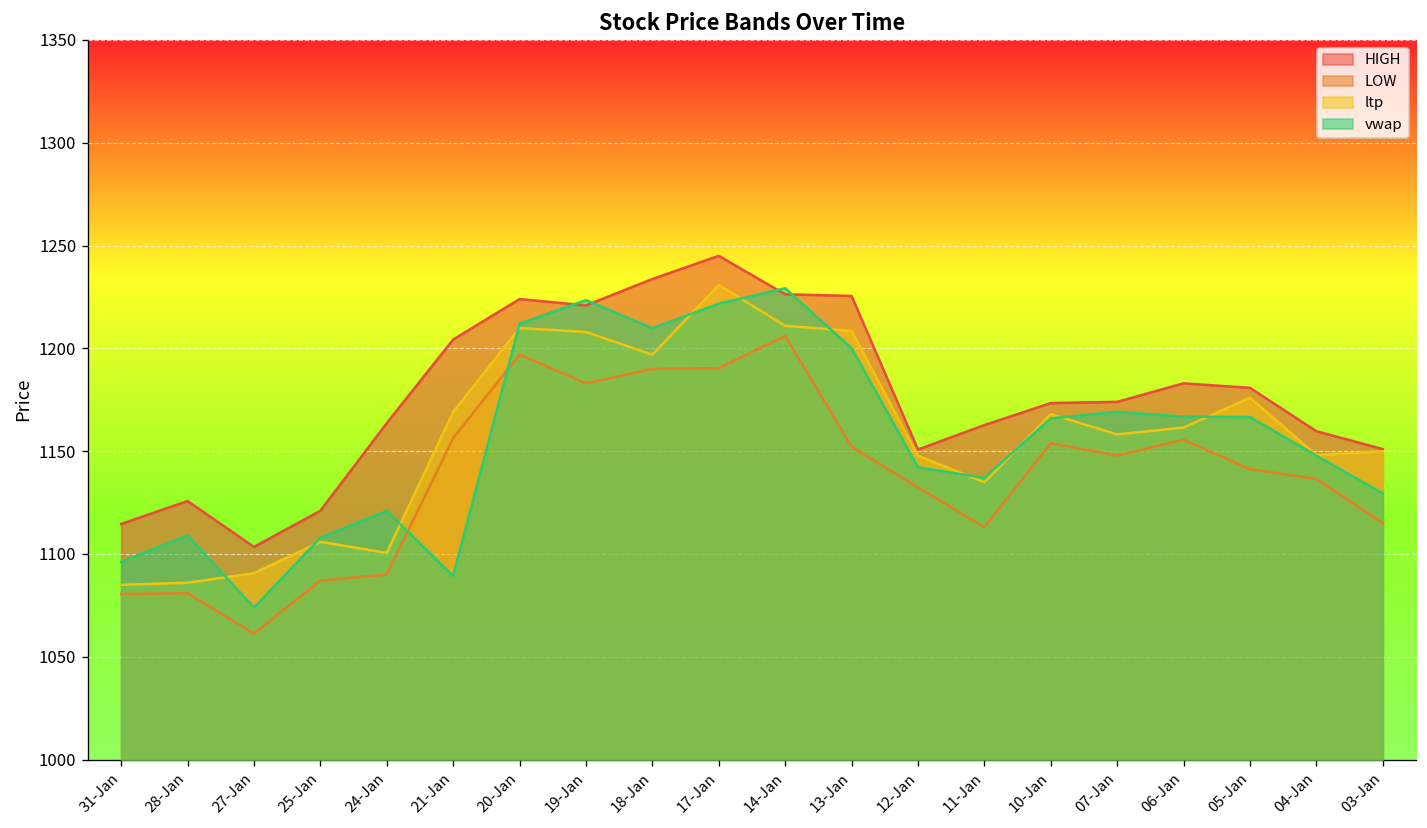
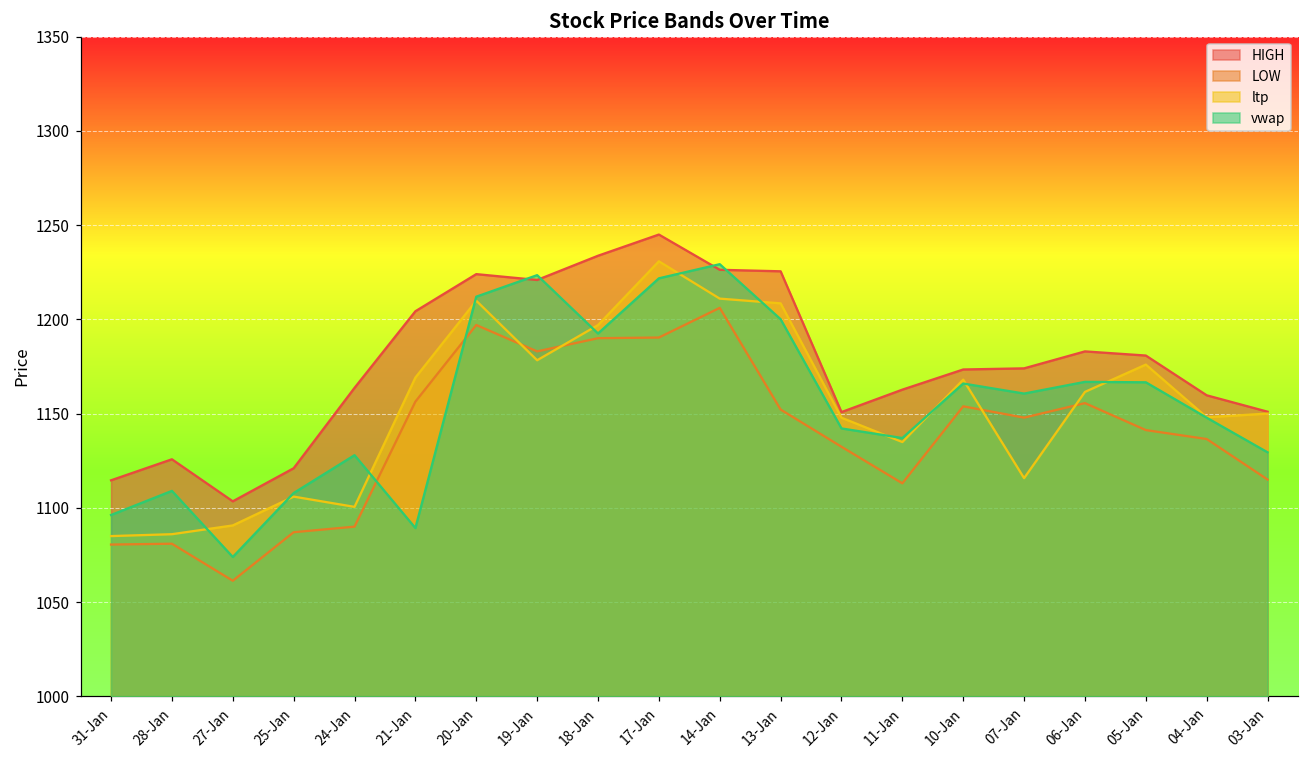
  {
    "ltp": {
      "31-Jan": 1085,
      "28-Jan": 1086,
      "27-Jan": 1091,
      "25-Jan": 1106,
      "24-Jan": 1101,
      "21-Jan": 1169,
      "20-Jan": 1210,
-     "19-Jan": 1208,
+     "19-Jan": 1178,
      "18-Jan": 1197,
      "17-Jan": 1231,
      "14-Jan": 1211,
      "13-Jan": 1209,
      "12-Jan": 1148,
      "11-Jan": 1135,
      "10-Jan": 1168,
-     "07-Jan": 1158,
+     "07-Jan": 1116,
      "06-Jan": 1162,
      "05-Jan": 1176
    },
    "vwap": {
      "31-Jan": 1096,
      "28-Jan": 1109,
      "27-Jan": 1074,
      "25-Jan": 1108,
-     "24-Jan": 1121,
+     "24-Jan": 1128,
      "21-Jan": 1089,
      "20-Jan": 1212,
      "19-Jan": 1223,
-     "18-Jan": 1210,
+     "18-Jan": 1193,
      "17-Jan": 1222,
      "14-Jan": 1229,
      "13-Jan": 1200,
      "12-Jan": 1142,
      "11-Jan": 1137,
      "10-Jan": 1166,
-     "07-Jan": 1169,
+     "07-Jan": 1161,
      "06-Jan": 1167,
      "05-Jan": 1167,
      "03-Jan": 1129
    }
  }
